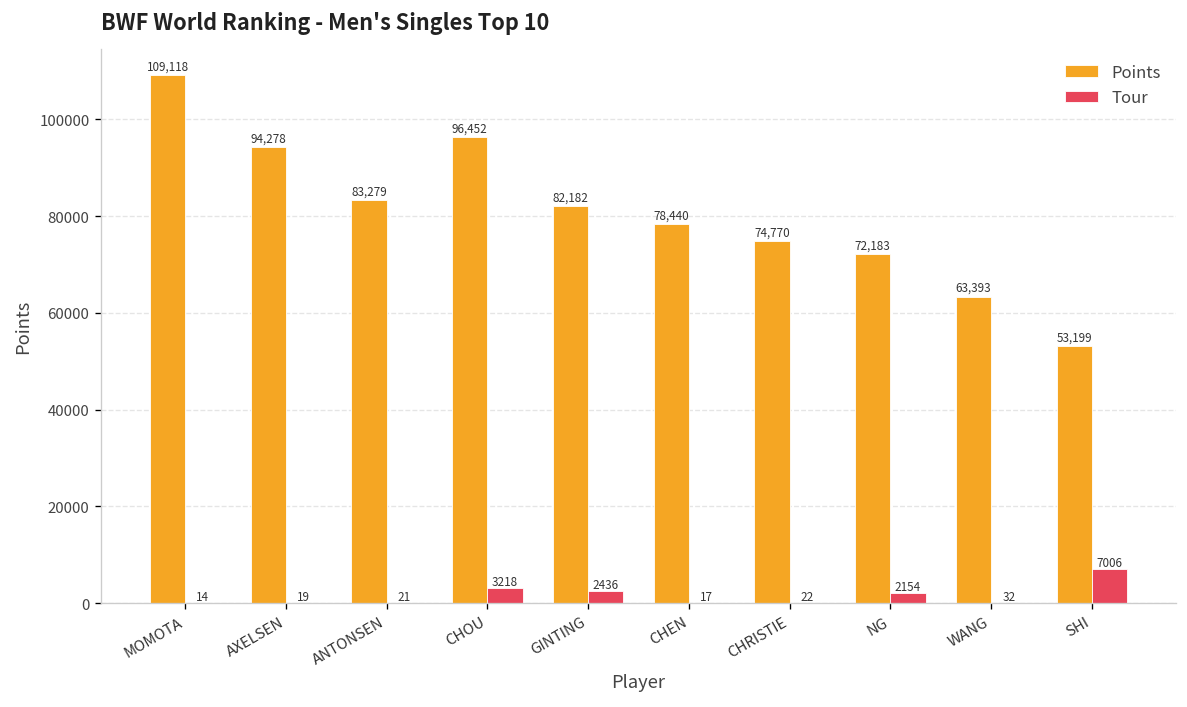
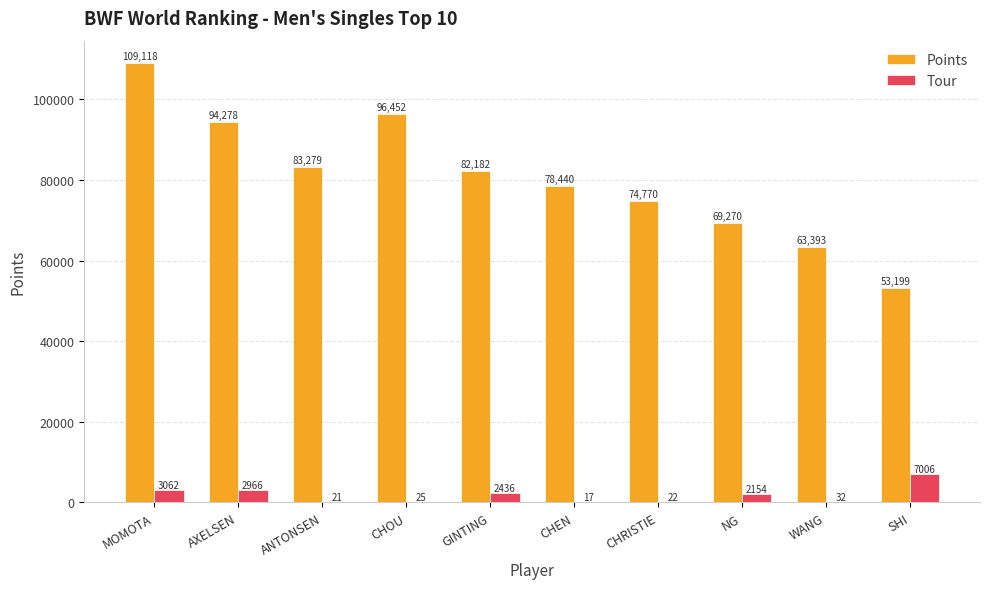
  {
    "Points": {
      "MOMOTA": "109,118",
      "AXELSEN": "94,278",
      "ANTONSEN": "83,279",
      "CHOU": "96,452",
      "GINTING": "82,182",
      "CHEN": "78,440",
      "CHRISTIE": "74,770",
-     "NG": "72,183",
+     "NG": "69,270",
      "WANG": "63,393",
      "SHI": "53,199"
    },
    "Tour": {
-     "MOMOTA": "14",
-     "AXELSEN": "19",
+     "MOMOTA": "3062",
+     "AXELSEN": "2966",
      "ANTONSEN": "21",
-     "CHOU": "3218",
+     "CHOU": "25",
      "GINTING": "2436",
      "CHEN": "17",
      "CHRISTIE": "22",
      "NG": "2154",
      "WANG": "32",
      "SHI": "7006"
    }
  }
